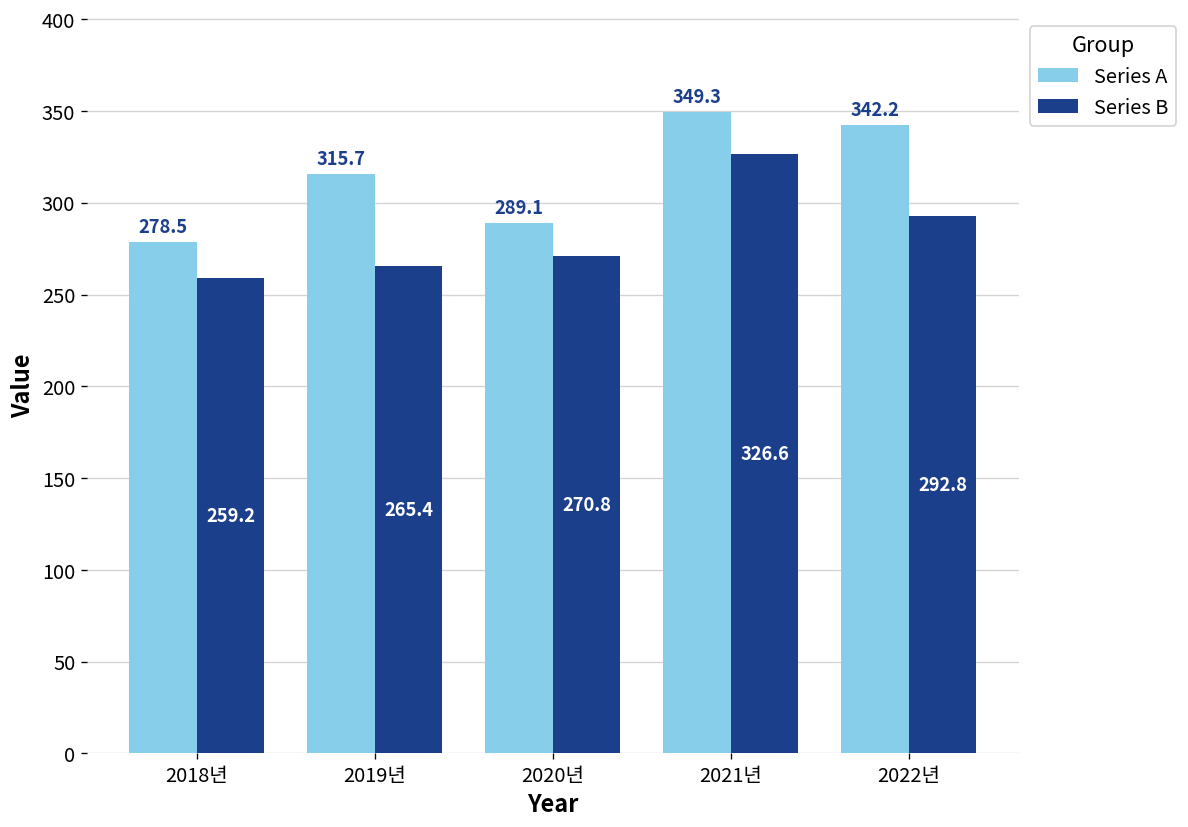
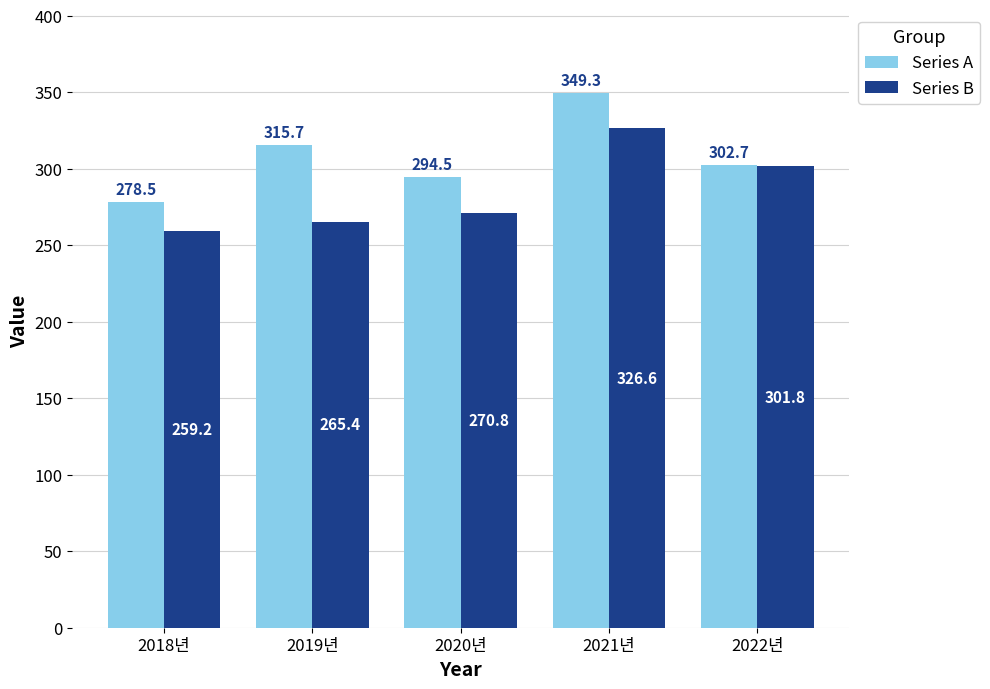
  {
    "Series A": {
      "2018년": 278.5,
      "2019년": 315.7,
-     "2020년": 289.1,
+     "2020년": 294.5,
      "2021년": 349.3,
-     "2022년": 342.2
+     "2022년": 302.7
    },
    "Series B": {
      "2018년": 259.2,
      "2019년": 265.4,
      "2020년": 270.8,
      "2021년": 326.6,
-     "2022년": 292.8
+     "2022년": 301.8
    }
  }
